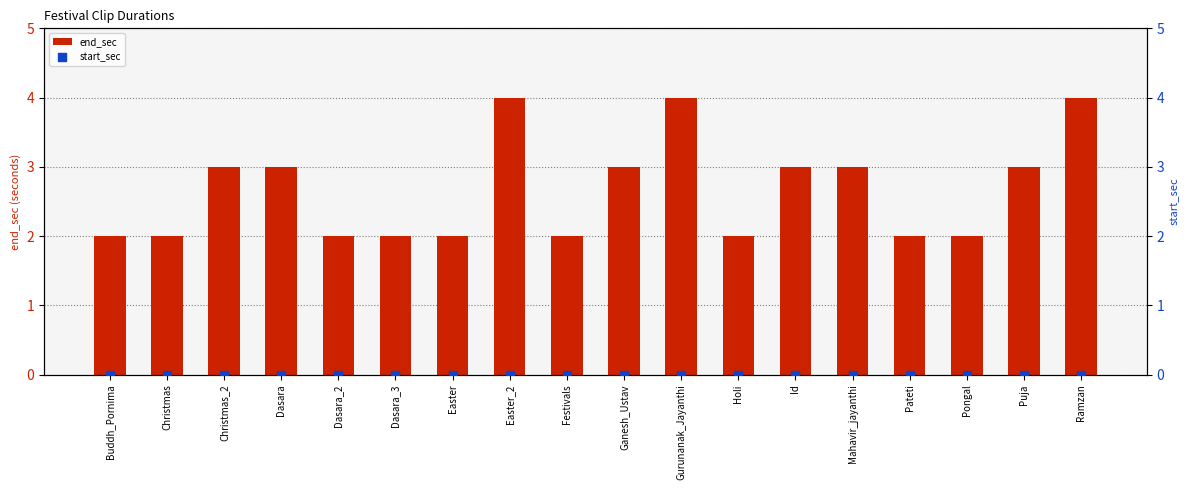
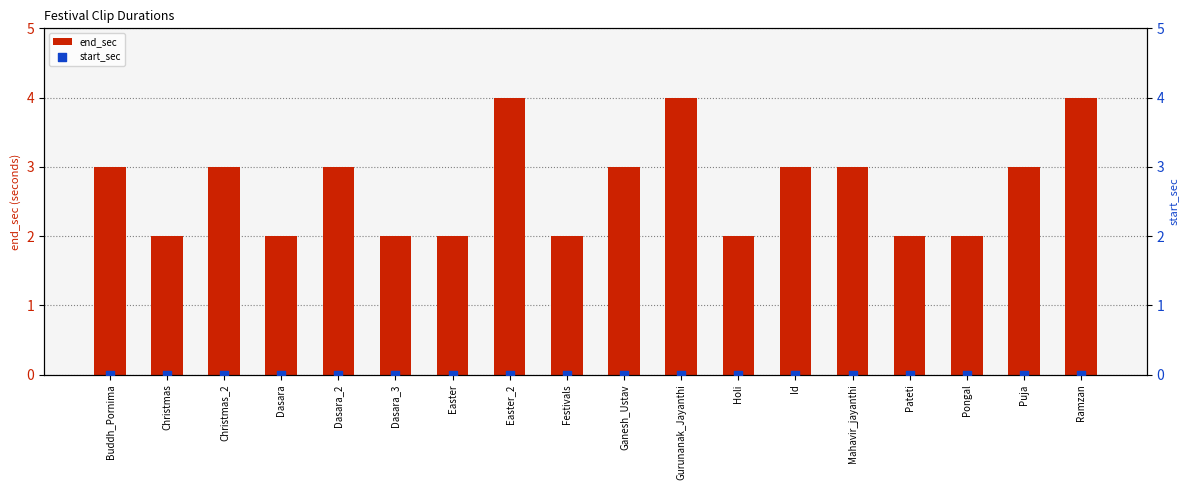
  {
    "end_sec": {
-     "Buddh_Pornima": 2,
+     "Buddh_Pornima": 3,
      "Christmas": 2,
      "Christmas_2": 3,
-     "Dasara": 3,
-     "Dasara_2": 2,
+     "Dasara": 2,
+     "Dasara_2": 3,
      "Dasara_3": 2,
      "Easter": 2,
      "Easter_2": 4,
      "Festivals": 2,
      "Ganesh_Ustav": 3,
      "Gurunanak_Jayanthi": 4,
      "Holi": 2,
      "Id": 3,
      "Mahavir_jayanthi": 3,
      "Pateti": 2,
      "Pongal": 2,
      "Puja": 3,
      "Ramzan": 4
    }
  }
